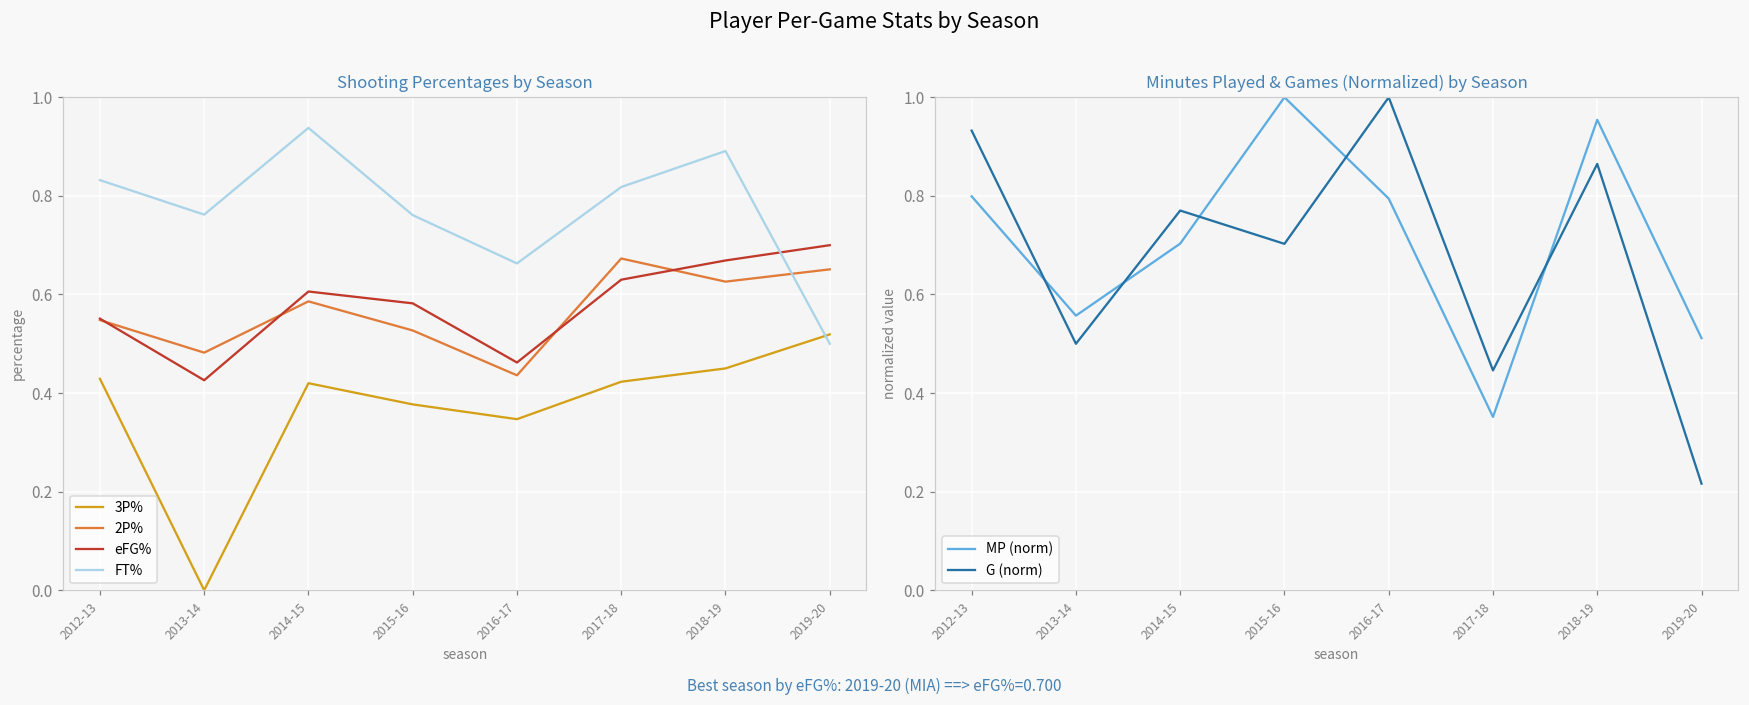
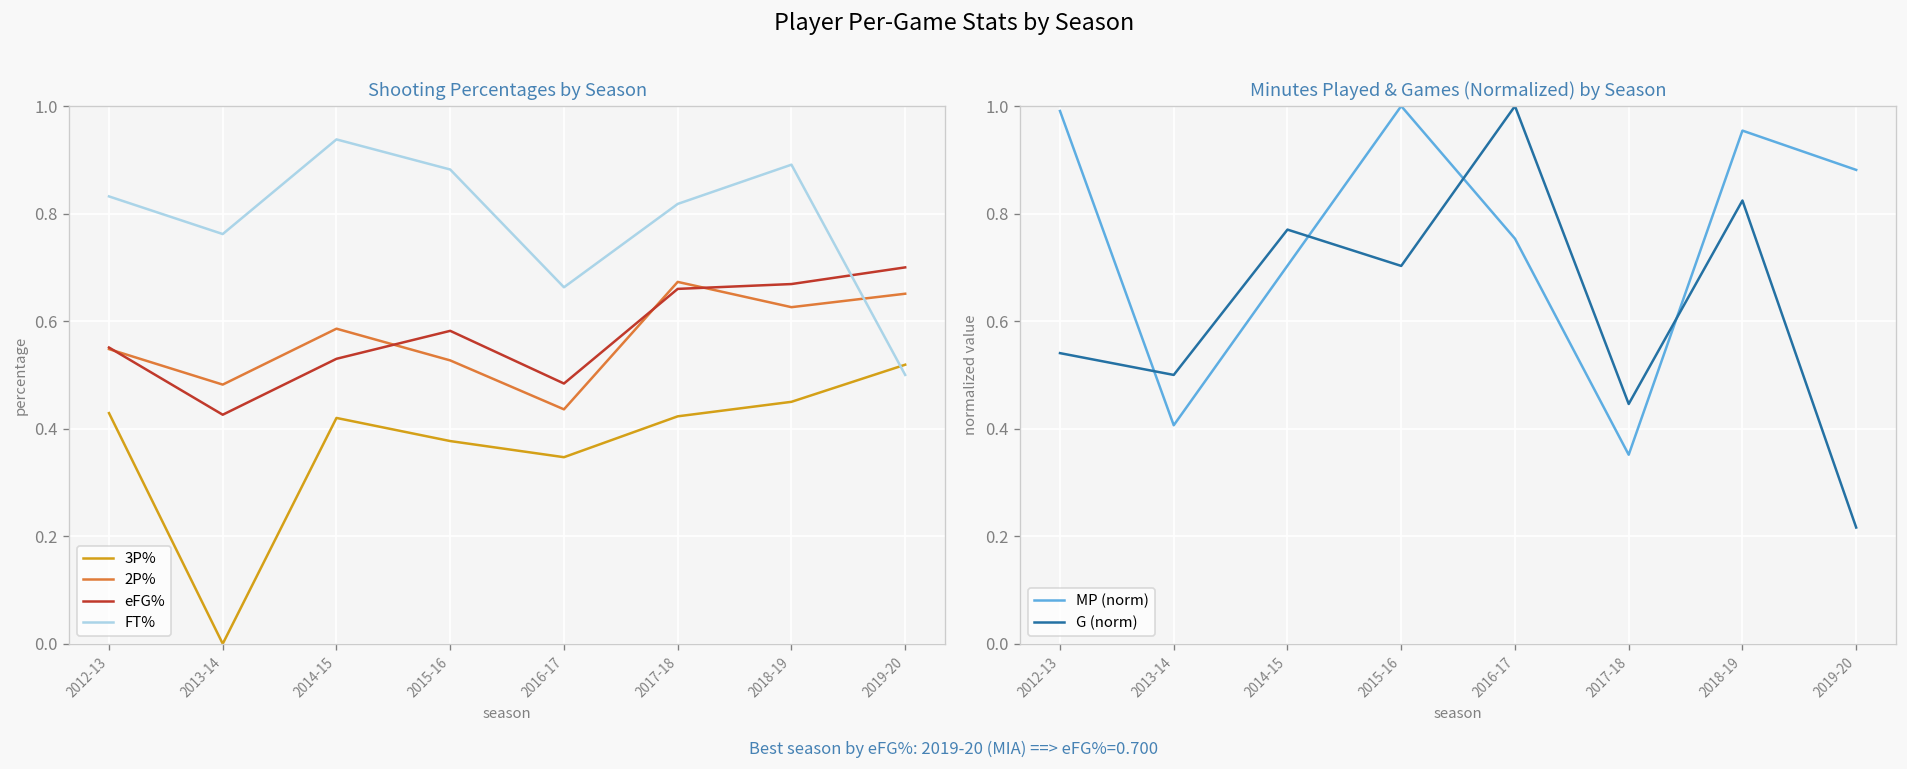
  {
    "Shooting Percentages by Season": {
      "eFG%": {
        "2013-14": 0.43,
-       "2014-15": 0.61,
+       "2014-15": 0.53,
        "2015-16": 0.58,
-       "2016-17": 0.46,
-       "2017-18": 0.63,
+       "2016-17": 0.48,
+       "2017-18": 0.66,
        "2018-19": 0.67,
        "2019-20": 0.70
      },
      "FT%": {
        "2012-13": 0.83,
        "2013-14": 0.76,
        "2014-15": 0.94,
-       "2015-16": 0.76,
+       "2015-16": 0.88,
        "2016-17": 0.66,
        "2017-18": 0.82,
        "2018-19": 0.89,
        "2019-20": 0.50
      }
    },
    "Minutes Played & Games (Normalized) by Season": {
      "MP (norm)": {
-       "2012-13": 0.80,
-       "2013-14": 0.56,
+       "2012-13": 0.99,
+       "2013-14": 0.41,
        "2014-15": 0.70,
        "2015-16": 1.00,
-       "2016-17": 0.79,
+       "2016-17": 0.75,
        "2017-18": 0.35,
        "2018-19": 0.95,
-       "2019-20": 0.51
+       "2019-20": 0.88
      },
      "G (norm)": {
-       "2012-13": 0.93,
+       "2012-13": 0.54,
        "2013-14": 0.50,
        "2014-15": 0.77,
        "2015-16": 0.70,
        "2016-17": 1.00,
        "2017-18": 0.45,
-       "2018-19": 0.86,
+       "2018-19": 0.82,
        "2019-20": 0.22
      }
    }
  }
